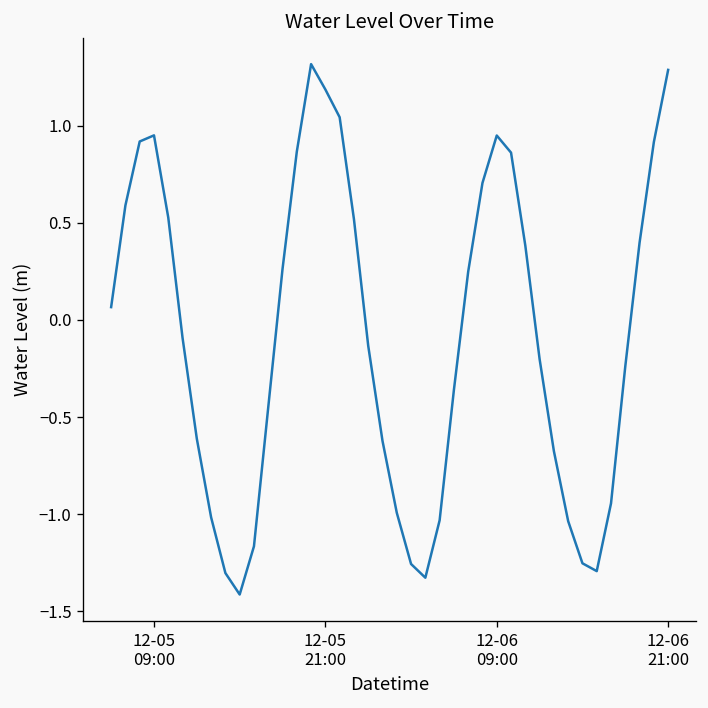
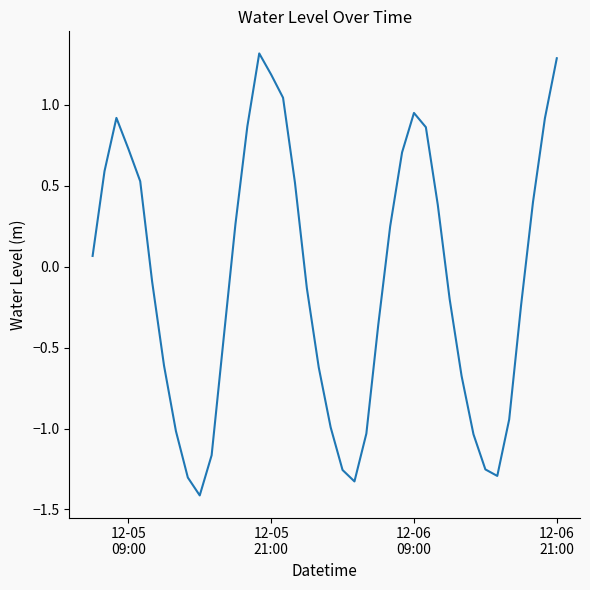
  {
-   "12-05 09:00": 0.95,
+   "12-05 09:00": 0.73,
    "12-05 21:00": 1.19,
    "12-06 09:00": 0.95,
    "12-06 21:00": 1.29
  }
